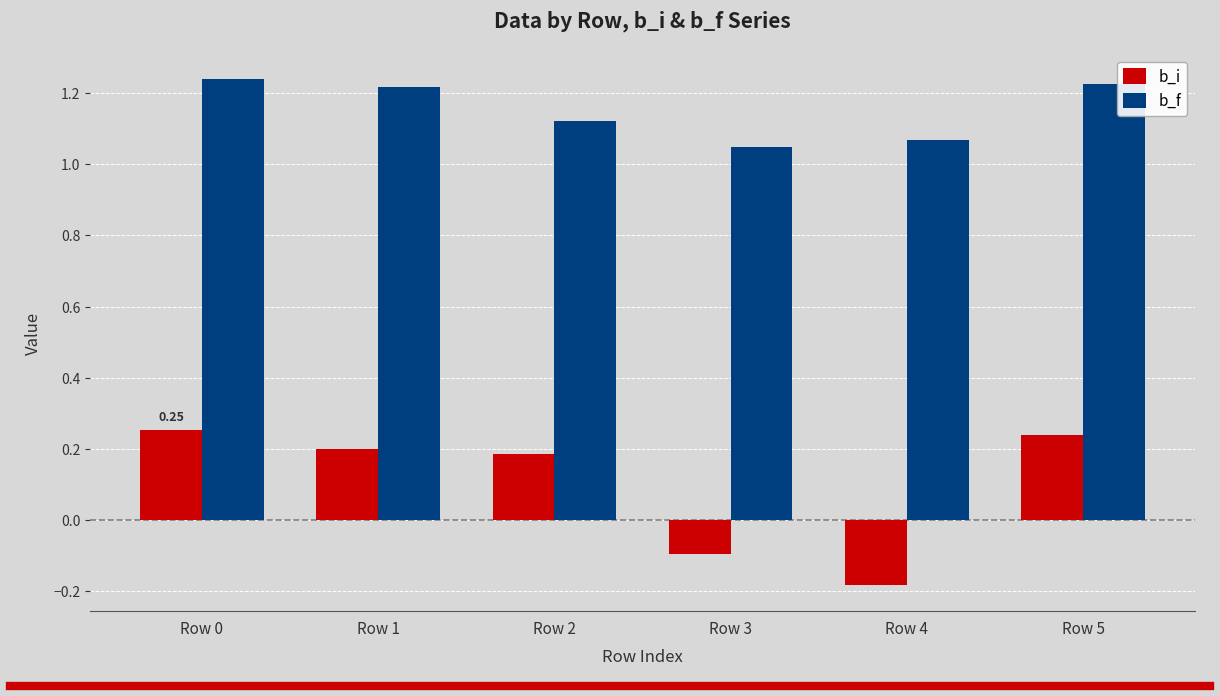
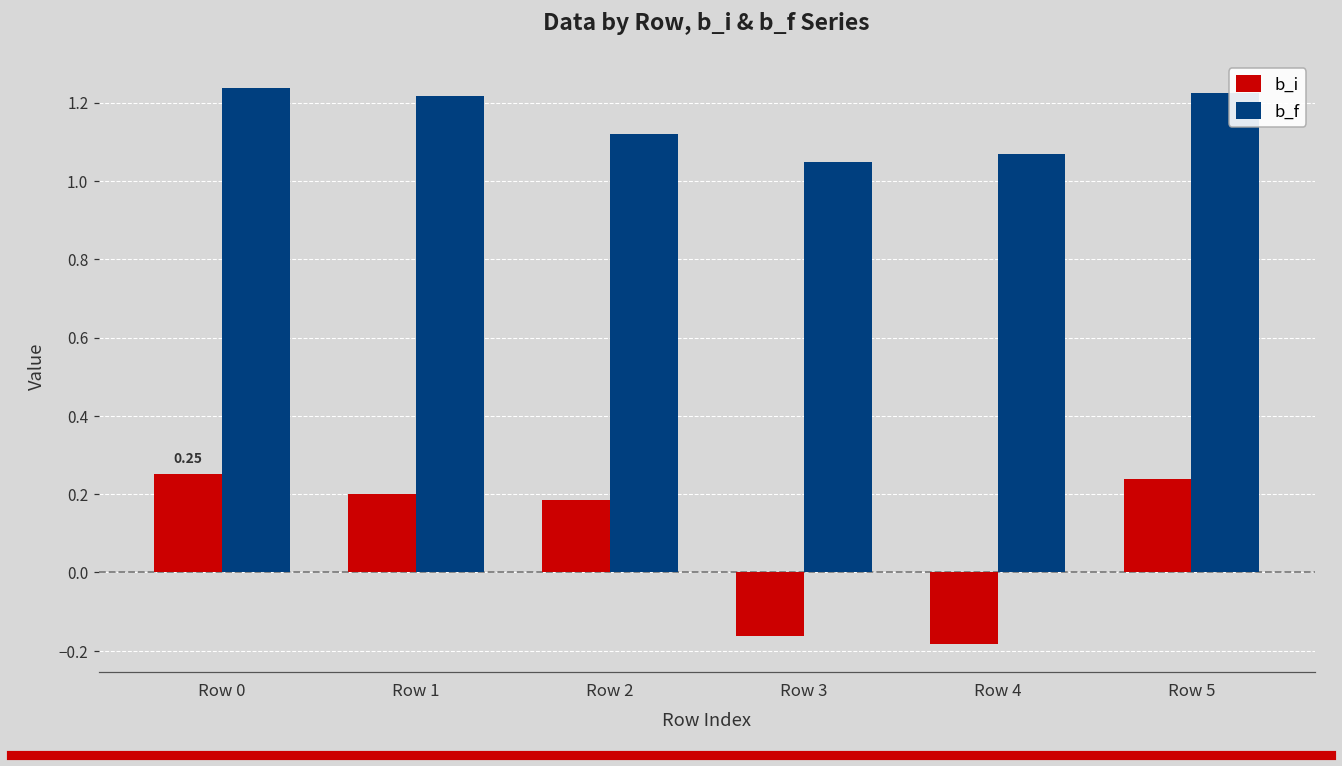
  {
    "b_i": {
      "Row 1": 0.20,
      "Row 2": 0.19,
-     "Row 3": -0.10,
+     "Row 3": -0.16,
      "Row 4": -0.18,
      "Row 5": 0.24
    },
    "b_f": {
      "Row 0": 1.24,
      "Row 1": 1.22,
      "Row 2": 1.12,
      "Row 3": 1.05,
      "Row 4": 1.07,
      "Row 5": 1.23
    }
  }
